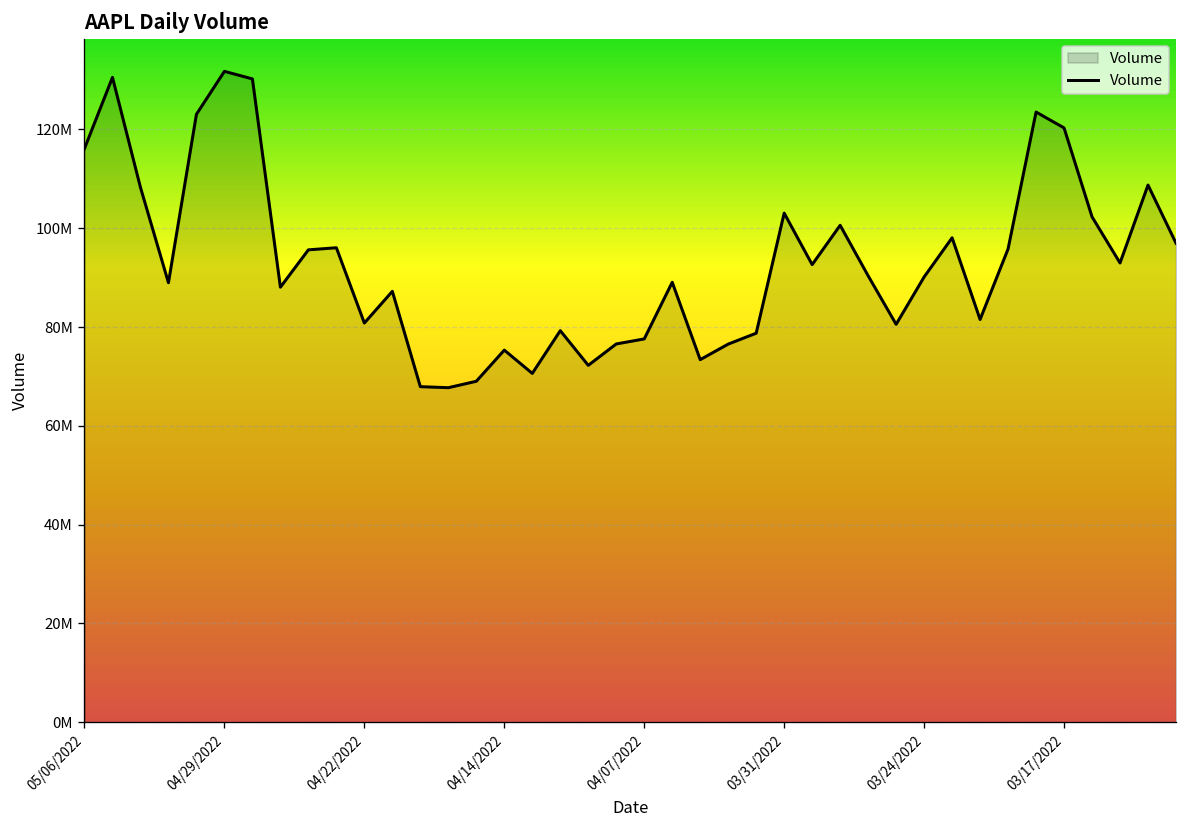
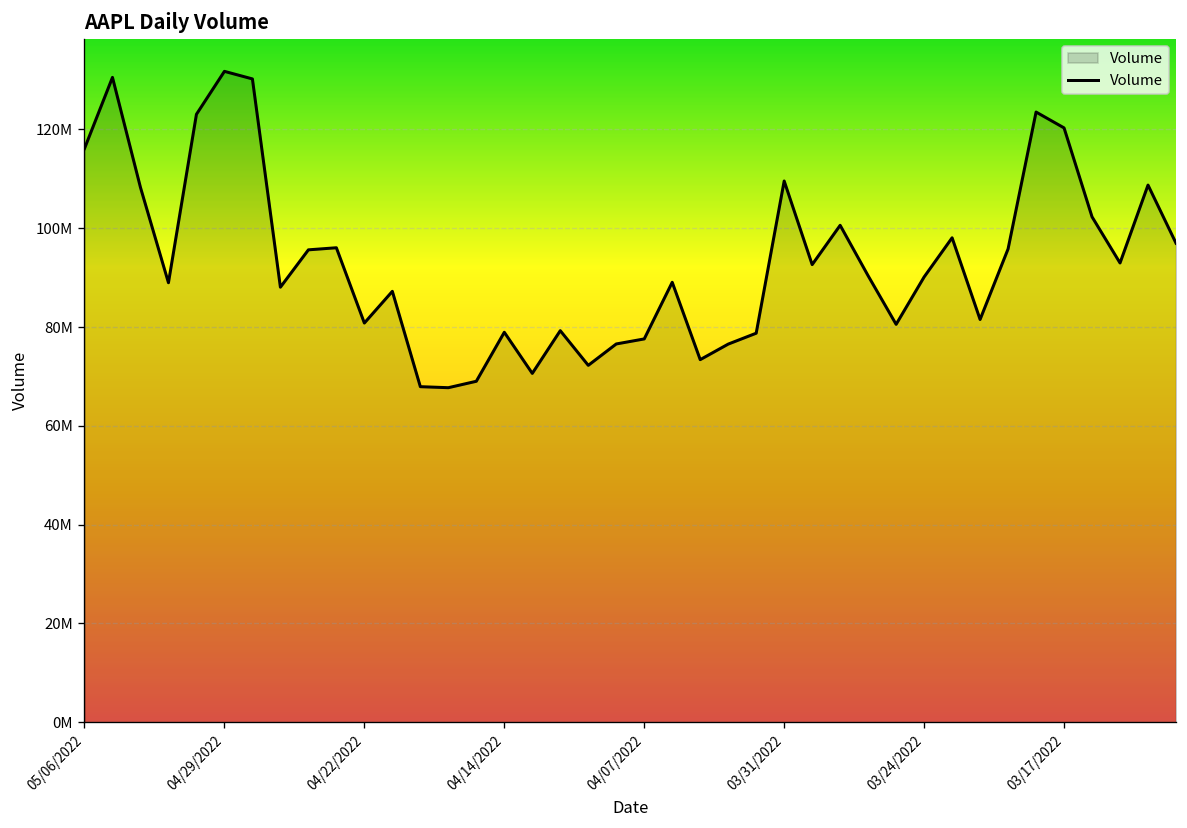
  {
    "05/06/2022": 116000000,
    "04/29/2022": 132000000,
    "04/22/2022": 81000000,
-   "04/14/2022": 75000000,
+   "04/14/2022": 79000000,
    "04/07/2022": 78000000,
-   "03/31/2022": 103000000,
+   "03/31/2022": 110000000,
    "03/24/2022": 90000000,
    "03/17/2022": 120000000
  }
